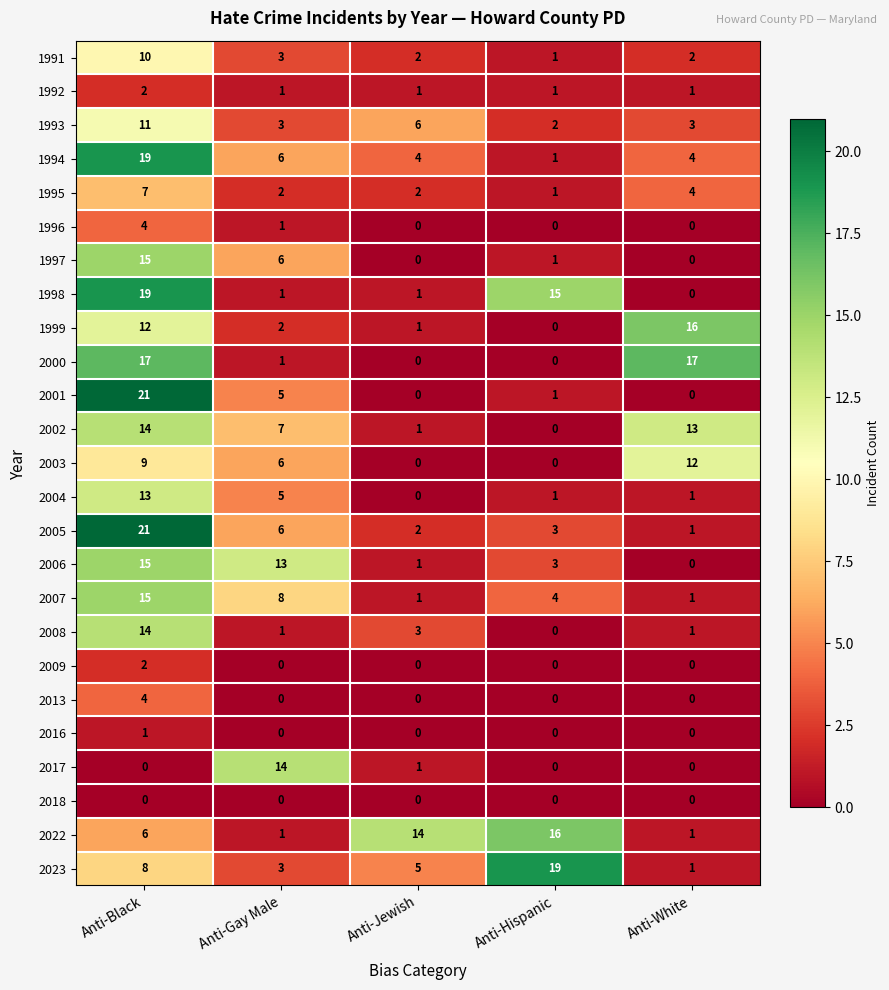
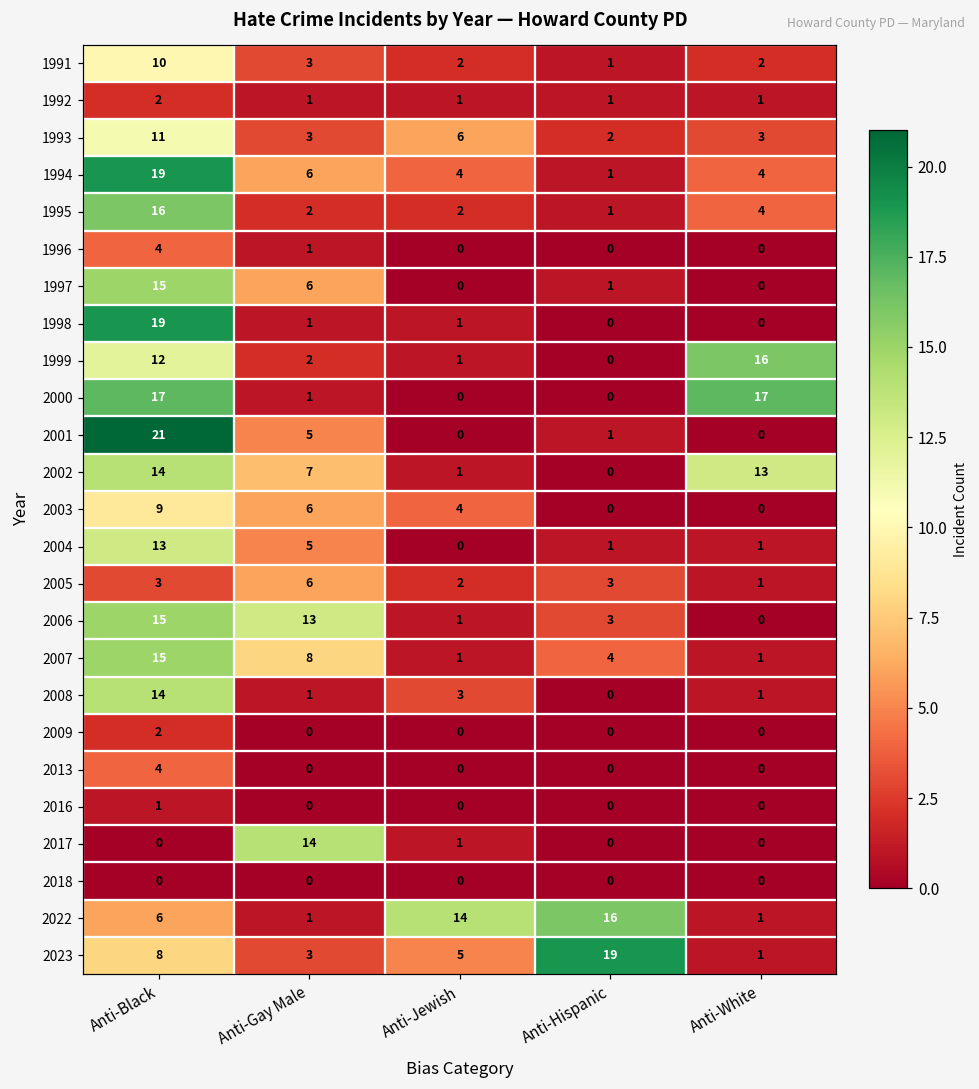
  {
    "1991": {
      "Anti-Black": 10,
      "Anti-Gay Male": 3,
      "Anti-Jewish": 2,
      "Anti-Hispanic": 1,
      "Anti-White": 2
    },
    "1992": {
      "Anti-Black": 2,
      "Anti-Gay Male": 1,
      "Anti-Jewish": 1,
      "Anti-Hispanic": 1,
      "Anti-White": 1
    },
    "1993": {
      "Anti-Black": 11,
      "Anti-Gay Male": 3,
      "Anti-Jewish": 6,
      "Anti-Hispanic": 2,
      "Anti-White": 3
    },
    "1994": {
      "Anti-Black": 19,
      "Anti-Gay Male": 6,
      "Anti-Jewish": 4,
      "Anti-Hispanic": 1,
      "Anti-White": 4
    },
    "1995": {
-     "Anti-Black": 7,
+     "Anti-Black": 16,
      "Anti-Gay Male": 2,
      "Anti-Jewish": 2,
      "Anti-Hispanic": 1,
      "Anti-White": 4
    },
    "1996": {
      "Anti-Black": 4,
      "Anti-Gay Male": 1,
      "Anti-Jewish": 0,
      "Anti-Hispanic": 0,
      "Anti-White": 0
    },
    "1997": {
      "Anti-Black": 15,
      "Anti-Gay Male": 6,
      "Anti-Jewish": 0,
      "Anti-Hispanic": 1,
      "Anti-White": 0
    },
    "1998": {
      "Anti-Black": 19,
      "Anti-Gay Male": 1,
      "Anti-Jewish": 1,
-     "Anti-Hispanic": 15,
+     "Anti-Hispanic": 0,
      "Anti-White": 0
    },
    "1999": {
      "Anti-Black": 12,
      "Anti-Gay Male": 2,
      "Anti-Jewish": 1,
      "Anti-Hispanic": 0,
      "Anti-White": 16
    },
    "2000": {
      "Anti-Black": 17,
      "Anti-Gay Male": 1,
      "Anti-Jewish": 0,
      "Anti-Hispanic": 0,
      "Anti-White": 17
    },
    "2001": {
      "Anti-Black": 21,
      "Anti-Gay Male": 5,
      "Anti-Jewish": 0,
      "Anti-Hispanic": 1,
      "Anti-White": 0
    },
    "2002": {
      "Anti-Black": 14,
      "Anti-Gay Male": 7,
      "Anti-Jewish": 1,
      "Anti-Hispanic": 0,
      "Anti-White": 13
    },
    "2003": {
      "Anti-Black": 9,
      "Anti-Gay Male": 6,
-     "Anti-Jewish": 0,
+     "Anti-Jewish": 4,
      "Anti-Hispanic": 0,
-     "Anti-White": 12
+     "Anti-White": 0
    },
    "2004": {
      "Anti-Black": 13,
      "Anti-Gay Male": 5,
      "Anti-Jewish": 0,
      "Anti-Hispanic": 1,
      "Anti-White": 1
    },
    "2005": {
-     "Anti-Black": 21,
+     "Anti-Black": 3,
      "Anti-Gay Male": 6,
      "Anti-Jewish": 2,
      "Anti-Hispanic": 3,
      "Anti-White": 1
    },
    "2006": {
      "Anti-Black": 15,
      "Anti-Gay Male": 13,
      "Anti-Jewish": 1,
      "Anti-Hispanic": 3,
      "Anti-White": 0
    },
    "2007": {
      "Anti-Black": 15,
      "Anti-Gay Male": 8,
      "Anti-Jewish": 1,
      "Anti-Hispanic": 4,
      "Anti-White": 1
    },
    "2008": {
      "Anti-Black": 14,
      "Anti-Gay Male": 1,
      "Anti-Jewish": 3,
      "Anti-Hispanic": 0,
      "Anti-White": 1
    },
    "2009": {
      "Anti-Black": 2,
      "Anti-Gay Male": 0,
      "Anti-Jewish": 0,
      "Anti-Hispanic": 0,
      "Anti-White": 0
    },
    "2013": {
      "Anti-Black": 4,
      "Anti-Gay Male": 0,
      "Anti-Jewish": 0,
      "Anti-Hispanic": 0,
      "Anti-White": 0
    },
    "2016": {
      "Anti-Black": 1,
      "Anti-Gay Male": 0,
      "Anti-Jewish": 0,
      "Anti-Hispanic": 0,
      "Anti-White": 0
    },
    "2017": {
      "Anti-Black": 0,
      "Anti-Gay Male": 14,
      "Anti-Jewish": 1,
      "Anti-Hispanic": 0,
      "Anti-White": 0
    },
    "2018": {
      "Anti-Black": 0,
      "Anti-Gay Male": 0,
      "Anti-Jewish": 0,
      "Anti-Hispanic": 0,
      "Anti-White": 0
    },
    "2022": {
      "Anti-Black": 6,
      "Anti-Gay Male": 1,
      "Anti-Jewish": 14,
      "Anti-Hispanic": 16,
      "Anti-White": 1
    },
    "2023": {
      "Anti-Black": 8,
      "Anti-Gay Male": 3,
      "Anti-Jewish": 5,
      "Anti-Hispanic": 19,
      "Anti-White": 1
    }
  }
